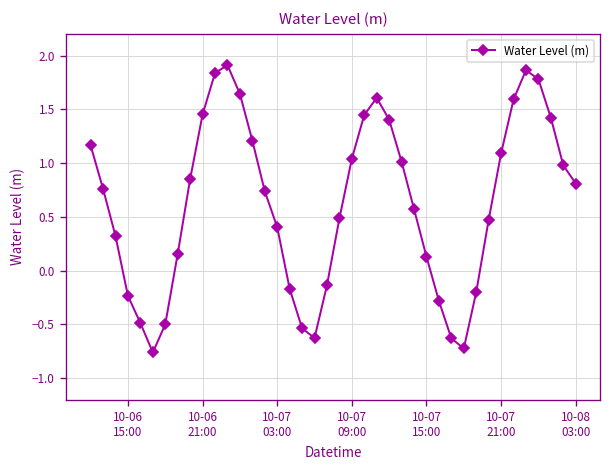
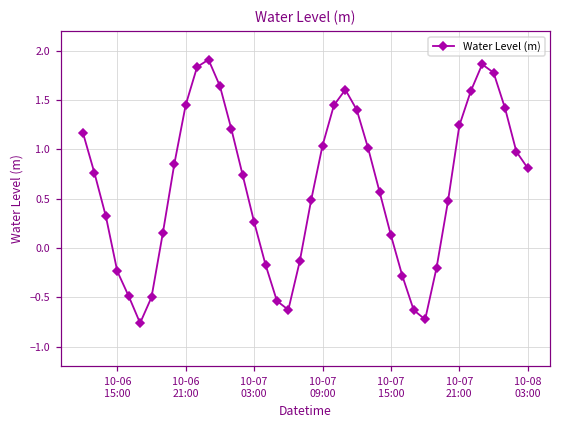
  {
    "10-06 15:00": -0.2,
    "10-06 21:00": 1.5,
-   "10-07 03:00": 0.4,
+   "10-07 03:00": 0.3,
    "10-07 09:00": 1.0,
    "10-07 15:00": 0.1,
-   "10-07 21:00": 1.1,
+   "10-07 21:00": 1.2,
    "10-08 03:00": 0.8
  }
